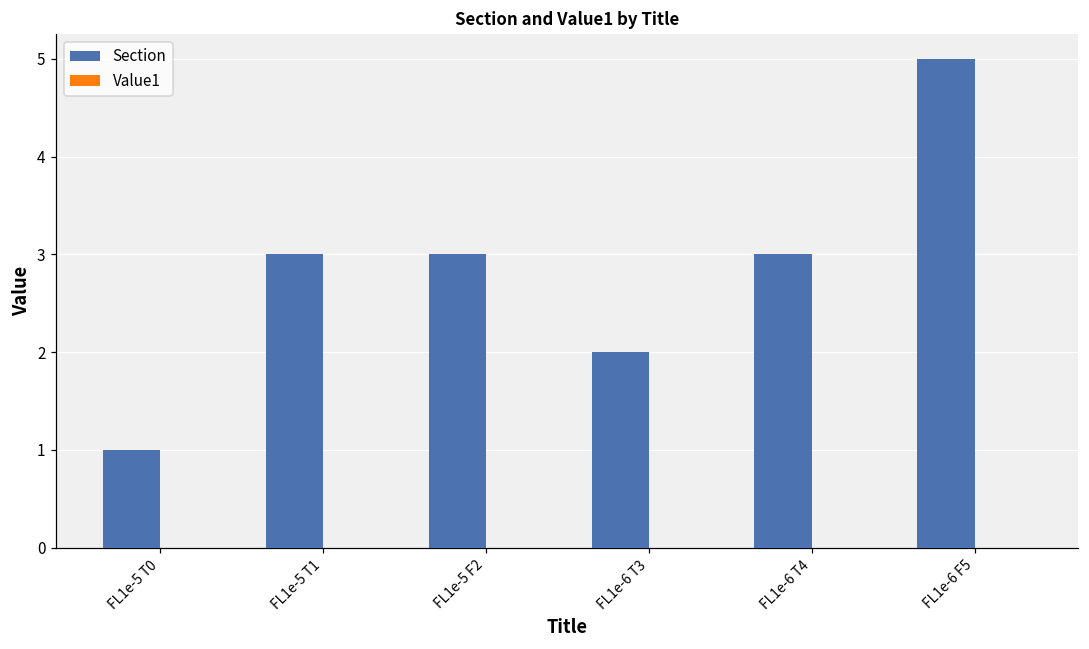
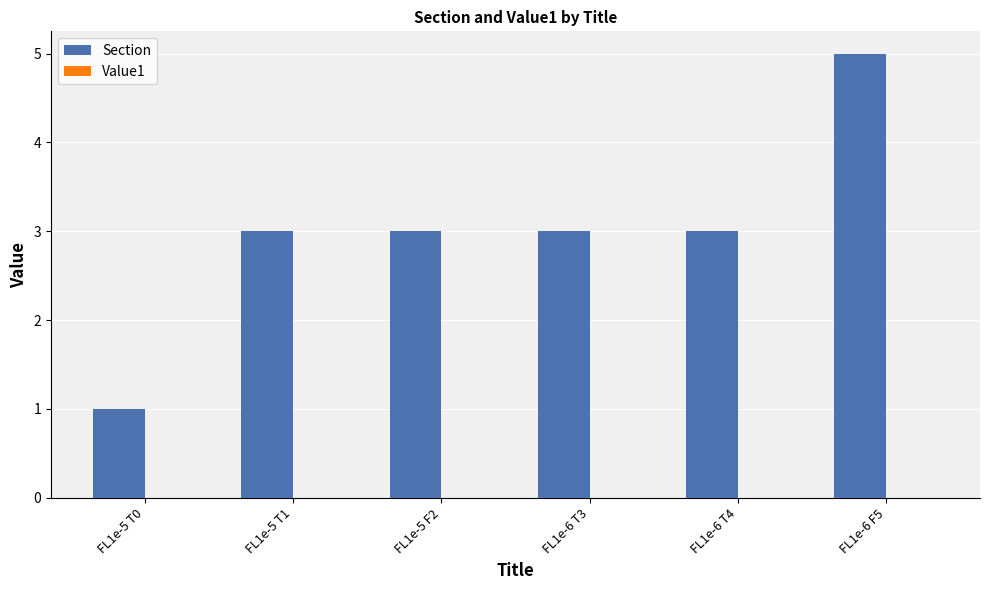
  {
    "Section": {
      "FL1e-5 T0": 1,
      "FL1e-5 T1": 3,
      "FL1e-5 F2": 3,
-     "FL1e-6 T3": 2,
+     "FL1e-6 T3": 3,
      "FL1e-6 T4": 3,
      "FL1e-6 F5": 5
    }
  }
